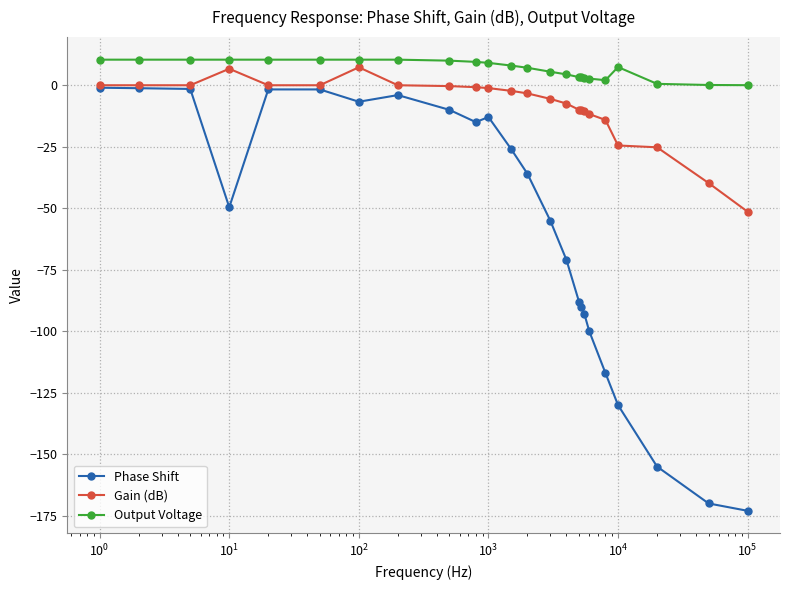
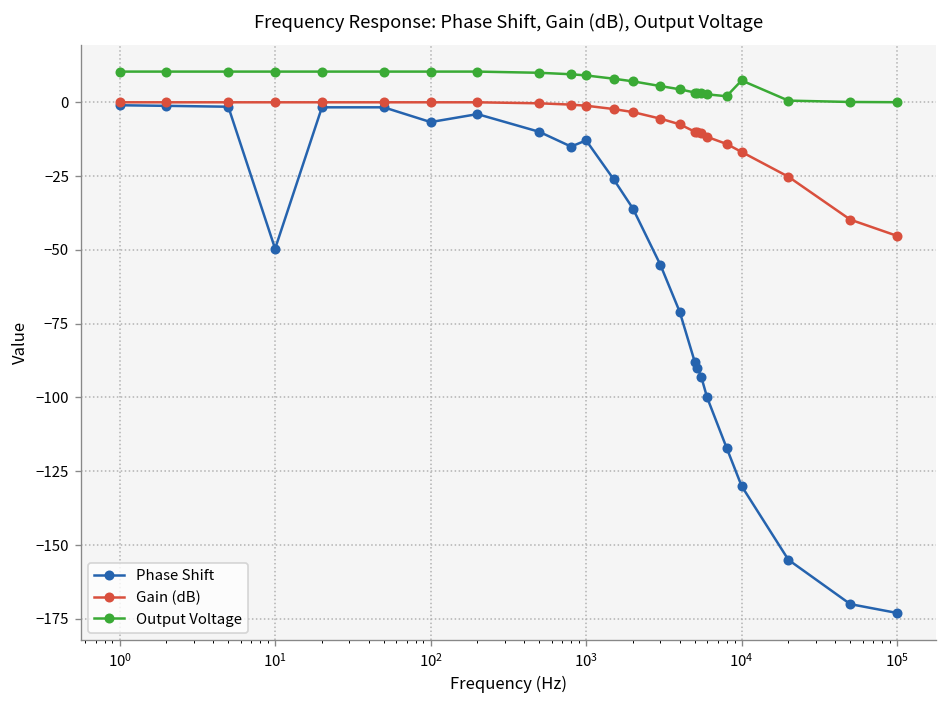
  {
    "Phase Shift": {
      "10^1": -50,
      "10^2": -7,
      "10^3": -13,
      "10^4": -130,
      "10^5": -173
    },
    "Gain (dB)": {
-     "10^1": 7,
-     "10^2": 7,
+     "10^1": 0,
+     "10^2": 0,
      "10^3": -1,
-     "10^4": -24,
-     "10^5": -51
+     "10^4": -17,
+     "10^5": -45
    },
    "Output Voltage": {
      "10^0": 10,
      "10^1": 10,
      "10^2": 10,
      "10^3": 9,
      "10^4": 7,
      "10^5": 0
    }
  }
